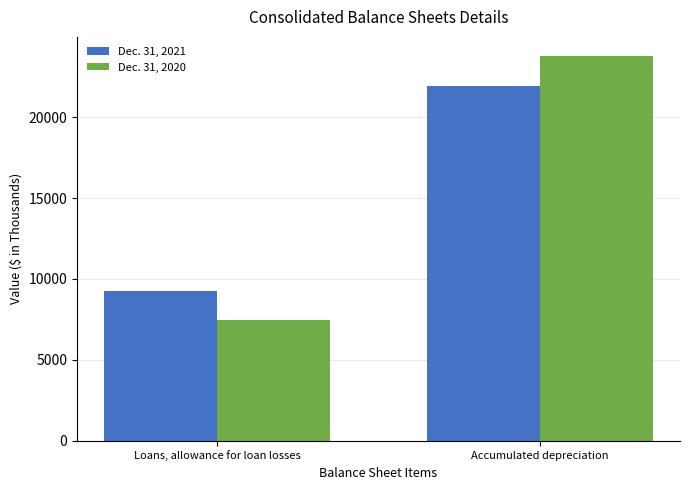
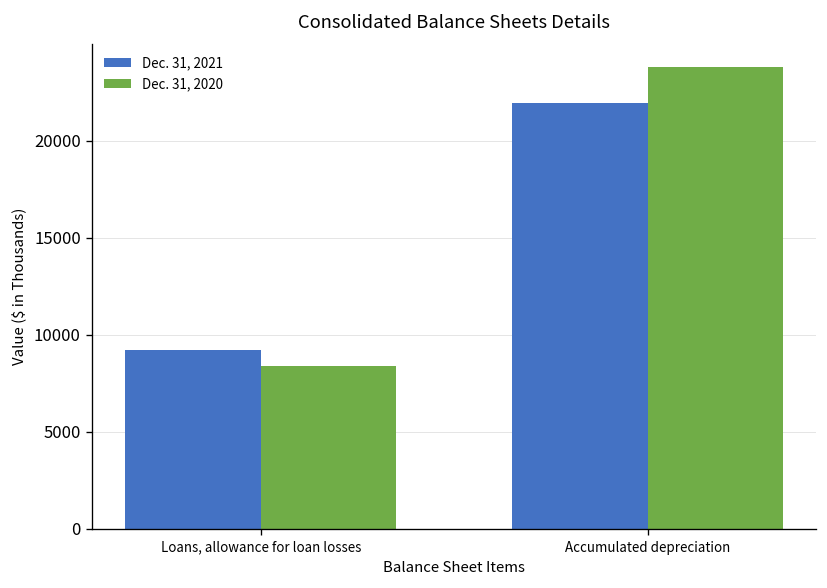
  {
    "Dec. 31, 2021": {
      "Loans, allowance for loan losses": 9200,
      "Accumulated depreciation": 21900
    },
    "Dec. 31, 2020": {
-     "Loans, allowance for loan losses": 7500,
+     "Loans, allowance for loan losses": 8400,
      "Accumulated depreciation": 23800
    }
  }
